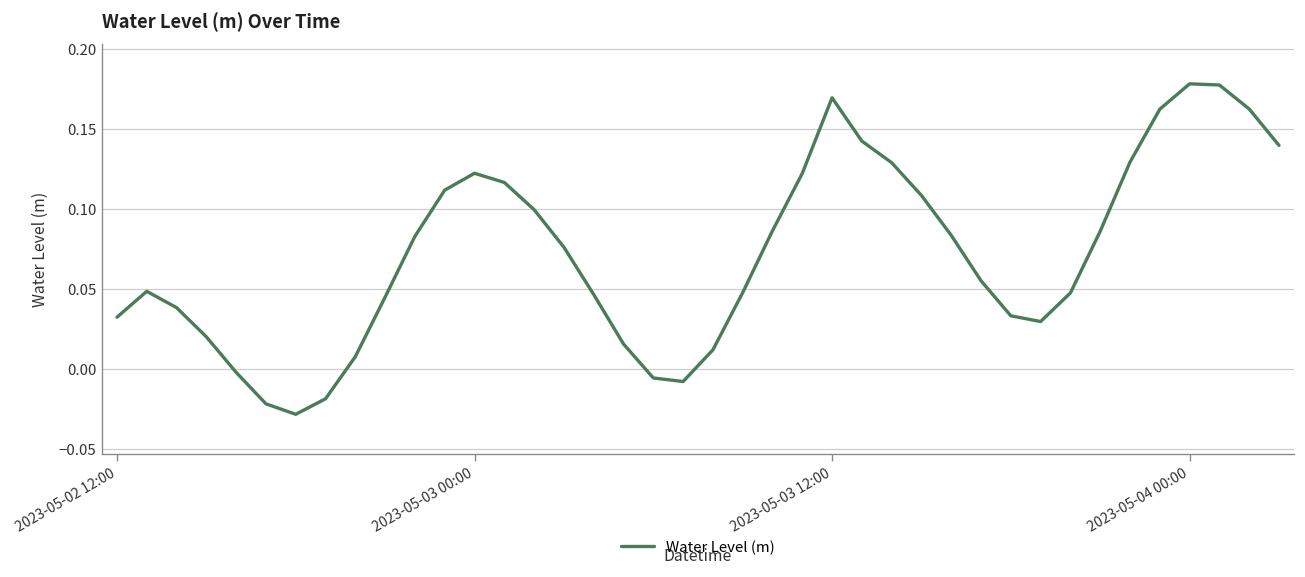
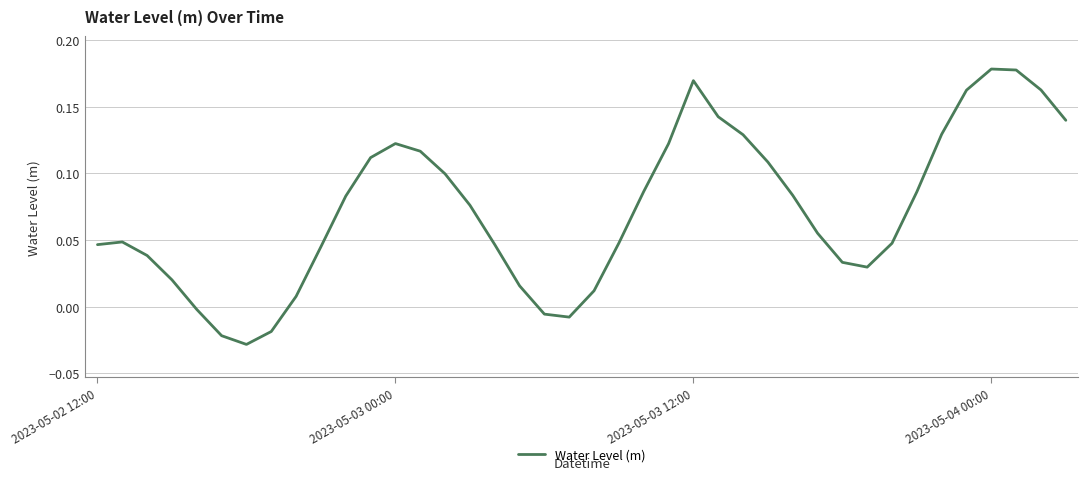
  {
-   "2023-05-02 12:00": 0.032,
+   "2023-05-02 12:00": 0.046,
    "2023-05-03 00:00": 0.122,
    "2023-05-03 12:00": 0.169,
    "2023-05-04 00:00": 0.178
  }
